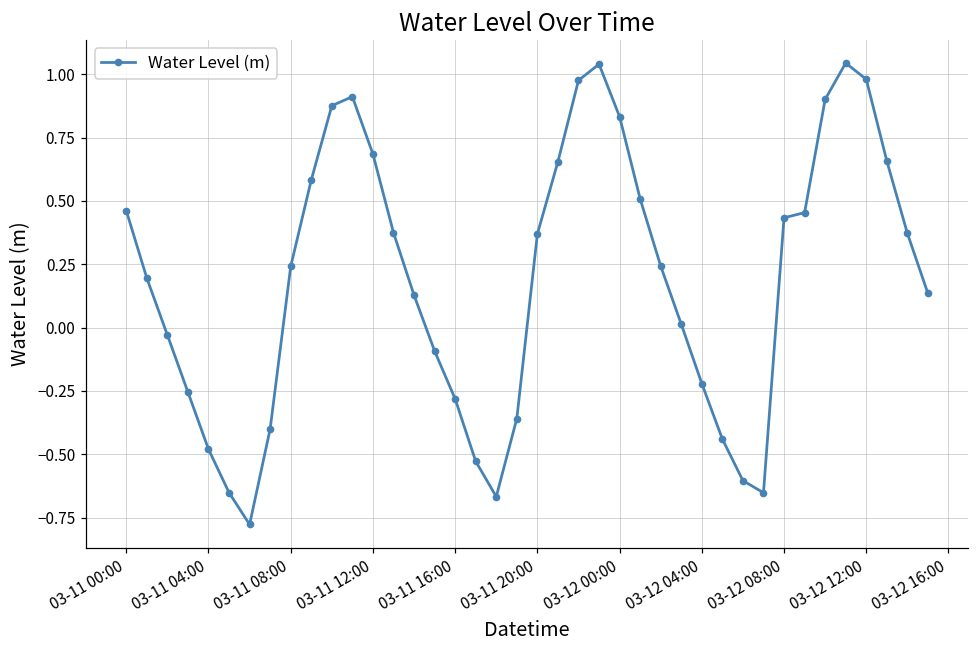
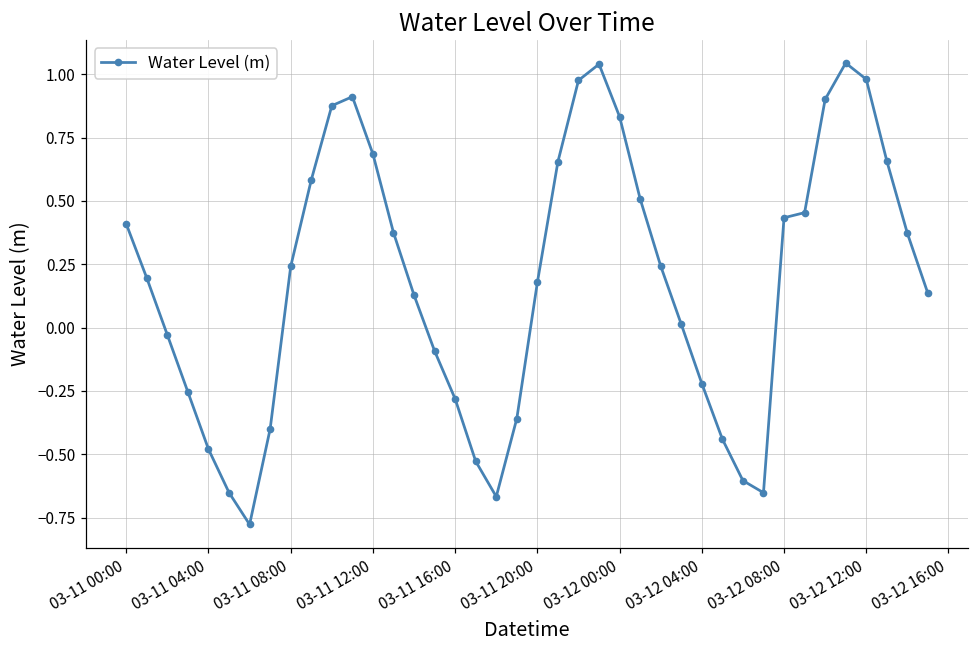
  {
-   "03-11 00:00": 0.46,
+   "03-11 00:00": 0.41,
    "03-11 04:00": -0.48,
    "03-11 08:00": 0.24,
    "03-11 12:00": 0.69,
    "03-11 16:00": -0.28,
-   "03-11 20:00": 0.37,
+   "03-11 20:00": 0.18,
    "03-12 00:00": 0.83,
    "03-12 04:00": -0.22,
    "03-12 08:00": 0.43,
    "03-12 12:00": 0.98
  }
